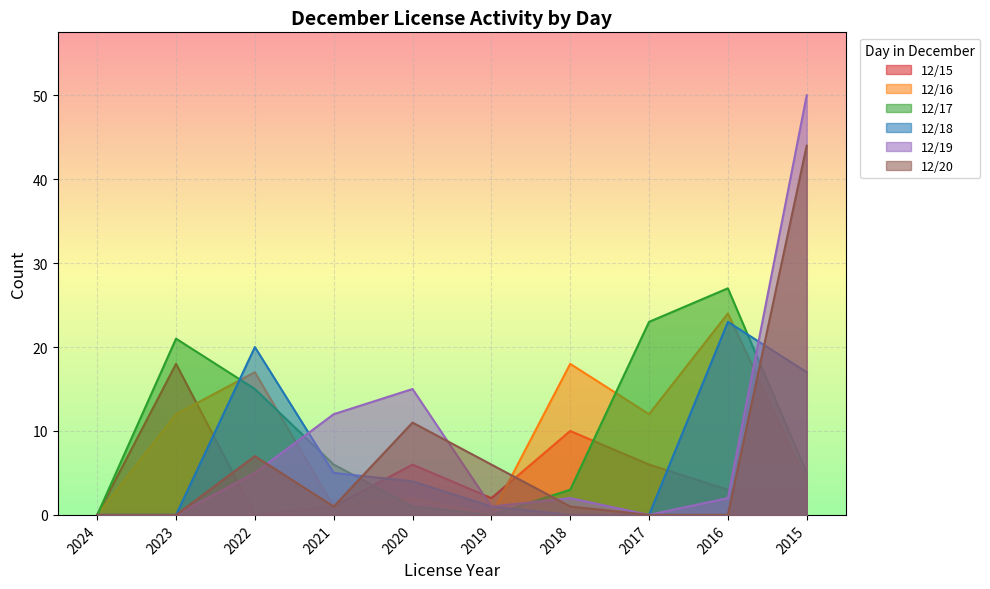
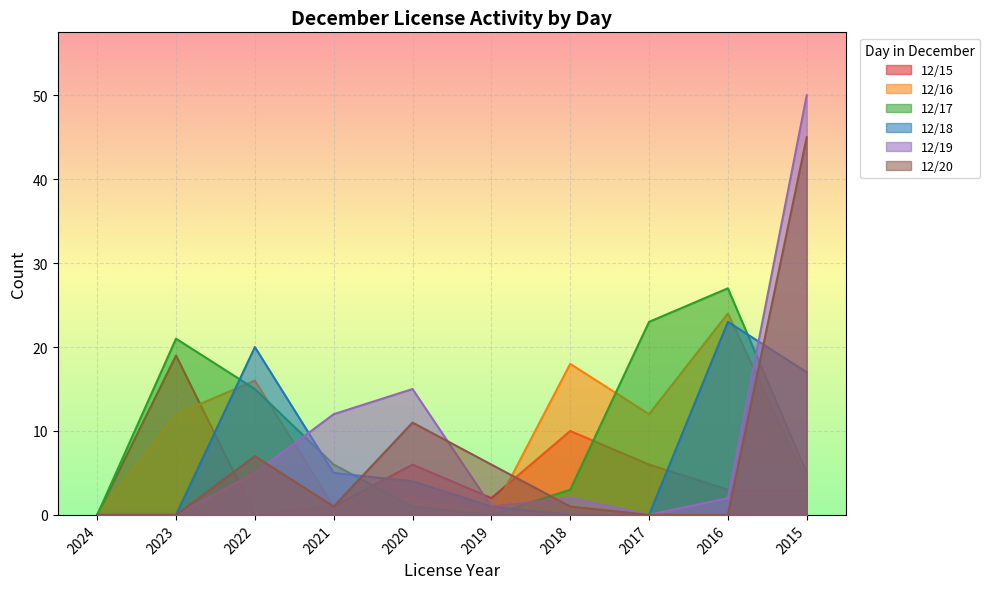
  {
    "12/15": {
-     "2023": 18,
+     "2023": 19,
      "2022": 0,
      "2020": 6,
      "2019": 2,
      "2018": 10,
      "2017": 6,
      "2016": 3,
      "2015": 3
    },
    "12/16": {
      "2023": 12,
-     "2022": 17,
+     "2022": 16,
      "2020": 2,
      "2018": 18,
      "2017": 12,
      "2016": 24,
      "2015": 4
    },
    "12/17": {
      "2023": 21,
      "2022": 15,
      "2021": 6,
      "2020": 1,
      "2018": 3,
      "2017": 23,
      "2016": 27,
      "2015": 5
    },
    "12/18": {
      "2022": 20,
      "2021": 5,
      "2020": 4,
      "2018": 0,
      "2016": 23,
      "2015": 17
    },
    "12/19": {
      "2022": 5,
      "2021": 12,
      "2020": 15,
      "2018": 2,
      "2016": 2,
      "2015": 50
    },
    "12/20": {
      "2022": 7,
      "2020": 11,
      "2019": 6,
      "2018": 1,
      "2016": 0,
-     "2015": 44
+     "2015": 45
    }
  }
